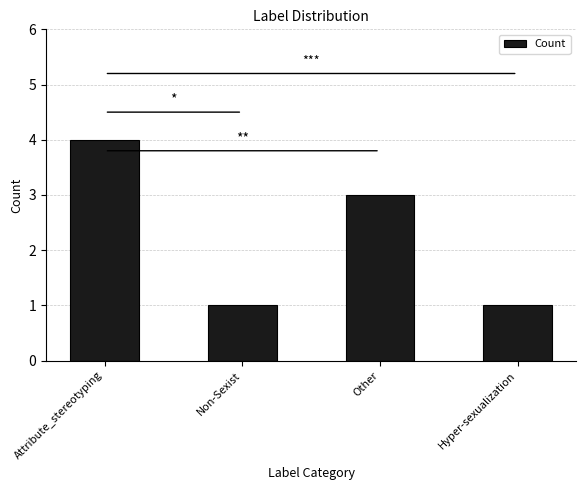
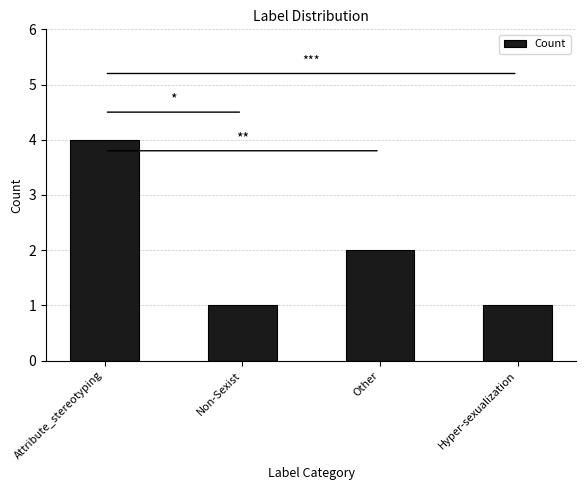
  {
    "Attribute_stereotyping": 4,
    "Non-Sexist": 1,
-   "Other": 3,
+   "Other": 2,
    "Hyper-sexualization": 1
  }
